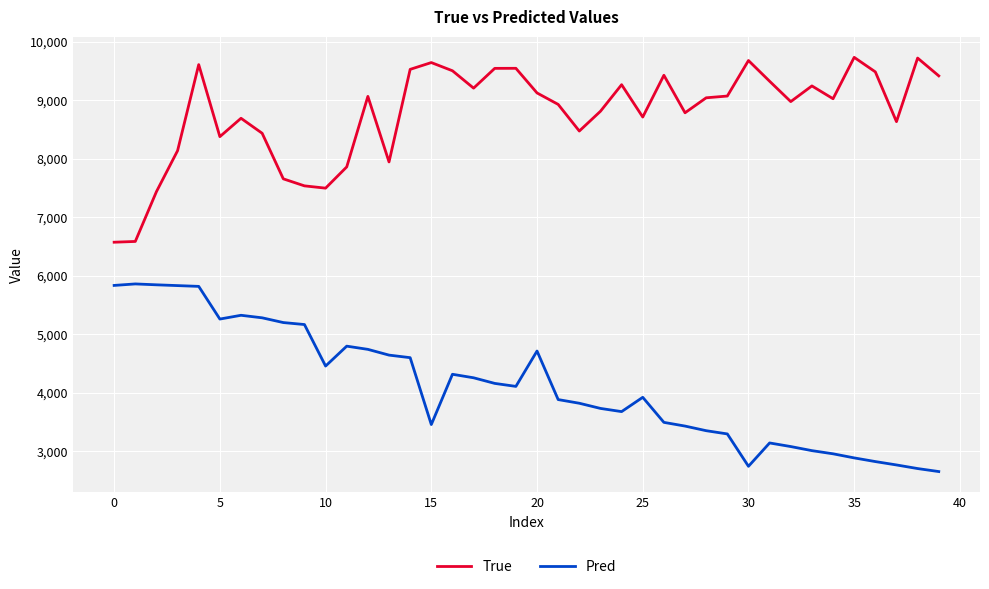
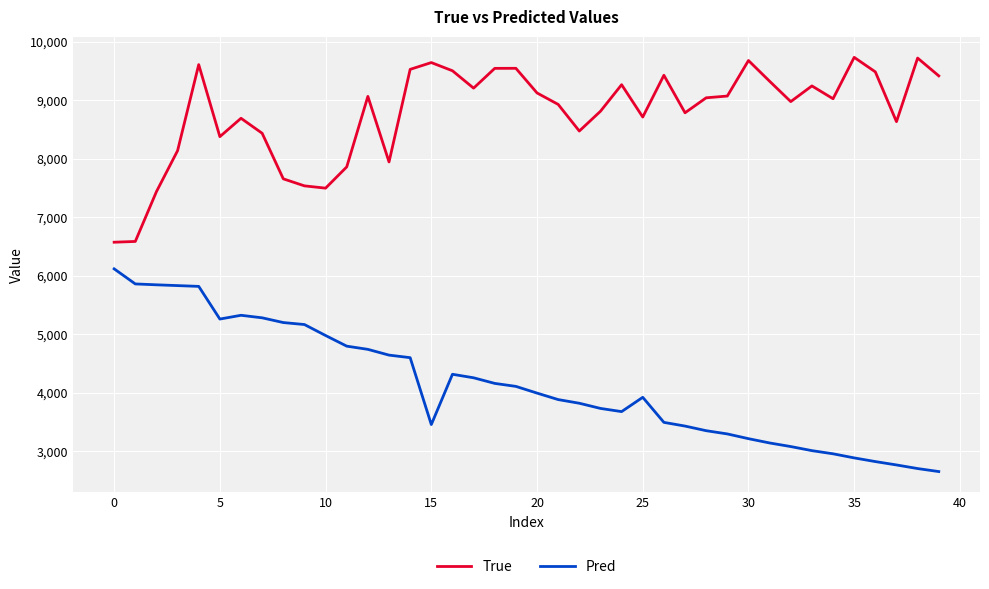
  {
    "True": {
      "0": "6,600",
      "5": "8,400",
      "10": "7,500",
      "15": "9,600",
      "20": "9,100",
      "25": "8,700",
      "30": "9,700",
      "35": "9,700"
    },
    "Pred": {
-     "0": "5,800",
+     "0": "6,100",
      "5": "5,300",
-     "10": "4,500",
+     "10": "5,000",
      "15": "3,500",
-     "20": "4,700",
+     "20": "4,000",
      "25": "3,900",
-     "30": "2,700",
+     "30": "3,200",
      "35": "2,900"
    }
  }
